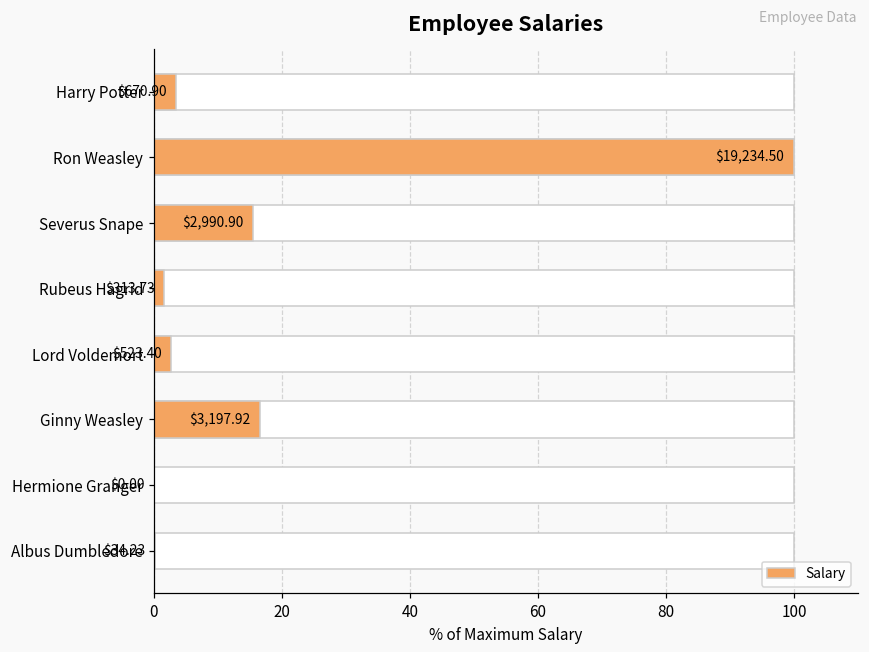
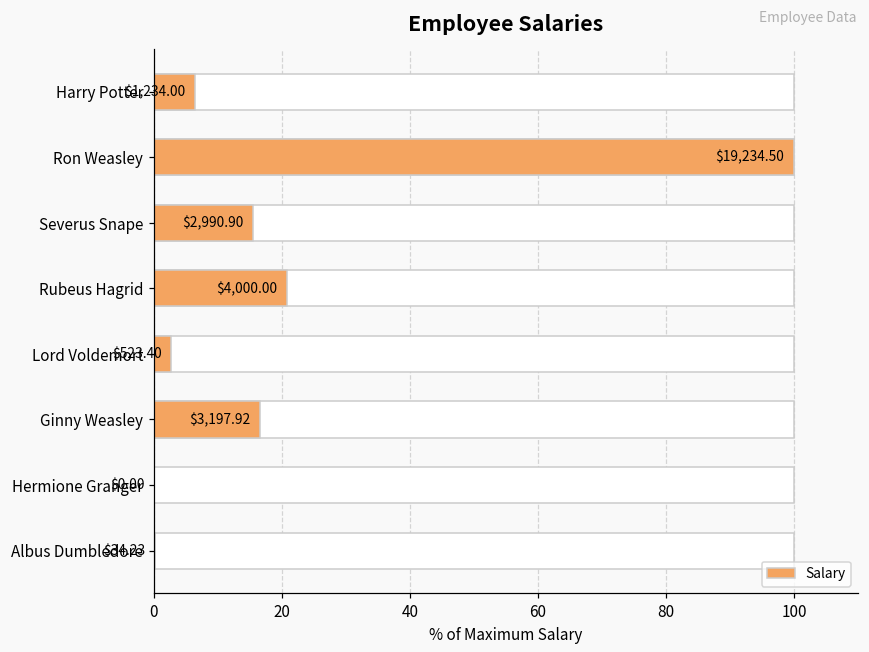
  {
    "Salary": {
-     "Harry Potter": "$670.90",
-     "Rubeus Hagrid": "$313.73",
+     "Harry Potter": "$1,234.00",
+     "Rubeus Hagrid": "$4,000.00",
      "Hermione Granger": "$0.00"
    }
  }
